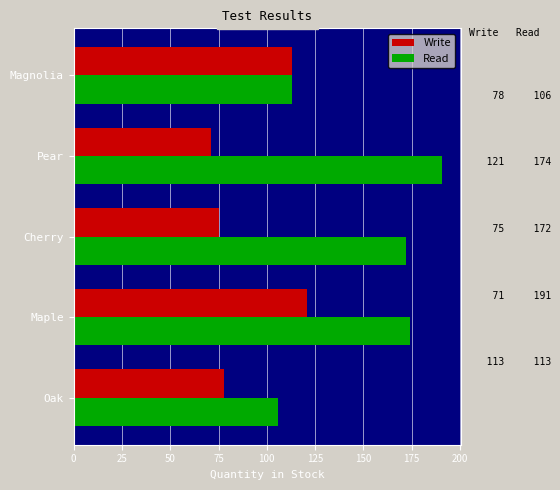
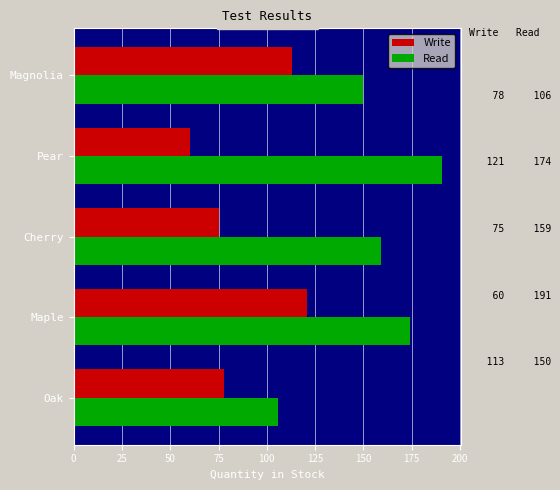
  {
    "Write": {
-     "Pear": 71
+     "Pear": 60
    },
    "Read": {
-     "Magnolia": 113,
-     "Cherry": 172
+     "Magnolia": 150,
+     "Cherry": 159
    }
  }
